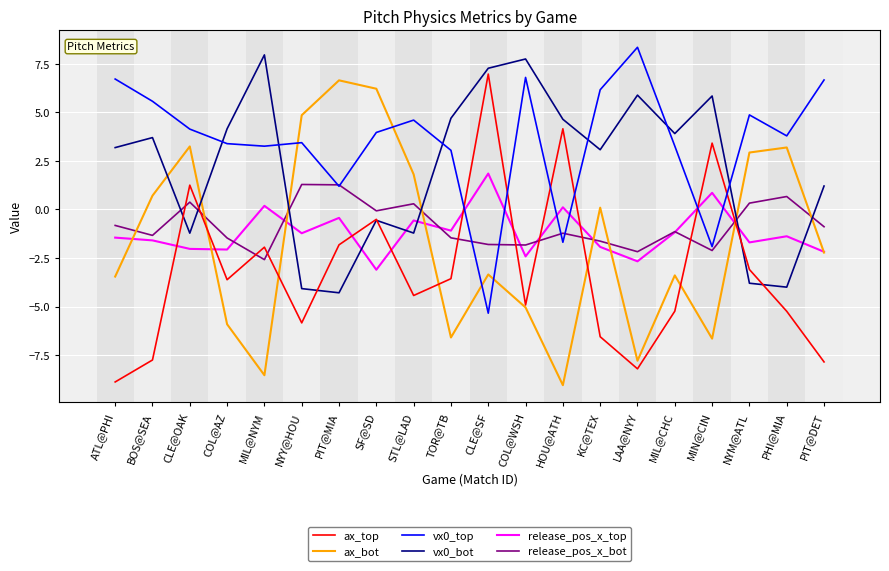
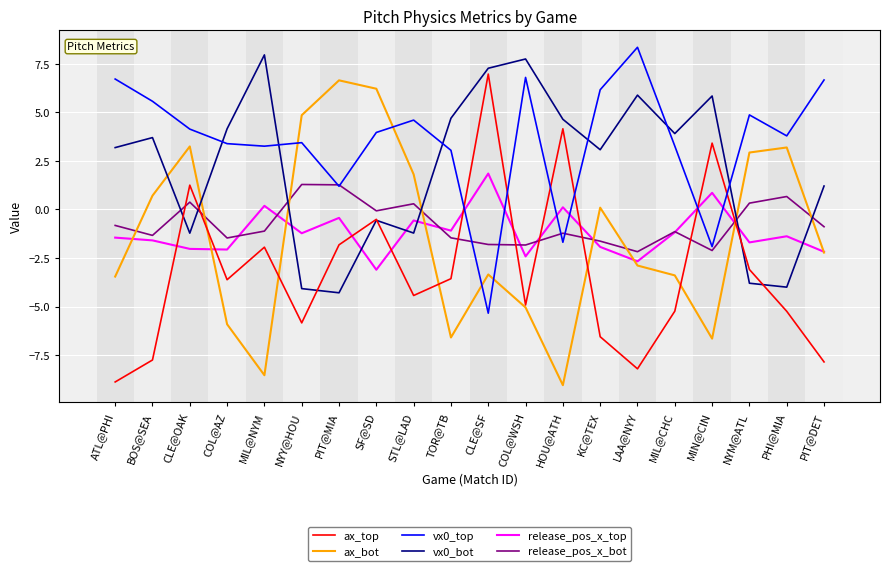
  {
    "ax_top": {
      "ATL@PHI": -8.9,
      "BOS@SEA": -7.8,
      "CLE@OAK": 1.2,
      "COL@AZ": -3.6,
      "MIL@NYM": -1.9,
      "NYY@HOU": -5.8,
      "PIT@MIA": -1.8,
      "STL@LAD": -4.4,
      "TOR@TB": -3.6,
      "CLE@SF": 7.0,
      "HOU@ATH": 4.2,
      "KC@TEX": -6.6,
      "LAA@NYY": -8.2,
      "MIL@CHC": -5.2,
      "MIN@CIN": 3.4,
      "NYM@ATL": -3.1,
      "PHI@MIA": -5.2,
      "PIT@DET": -7.9
    },
    "ax_bot": {
      "ATL@PHI": -3.5,
      "BOS@SEA": 0.7,
      "CLE@OAK": 3.2,
      "COL@AZ": -5.9,
      "MIL@NYM": -8.5,
      "NYY@HOU": 4.8,
      "PIT@MIA": 6.6,
      "SF@SD": 6.2,
      "STL@LAD": 1.8,
      "TOR@TB": -6.6,
      "CLE@SF": -3.3,
      "HOU@ATH": -9.0,
      "KC@TEX": 0.1,
-     "LAA@NYY": -7.8,
+     "LAA@NYY": -2.9,
      "MIL@CHC": -3.4,
      "MIN@CIN": -6.7,
      "NYM@ATL": 2.9,
      "PHI@MIA": 3.2
    },
    "vx0_top": {
      "ATL@PHI": 6.7,
      "BOS@SEA": 5.6,
      "CLE@OAK": 4.1,
      "COL@AZ": 3.4,
      "MIL@NYM": 3.3,
      "NYY@HOU": 3.4,
      "SF@SD": 4.0,
      "STL@LAD": 4.6,
      "TOR@TB": 3.0,
      "CLE@SF": -5.3,
      "COL@WSH": 6.8,
      "HOU@ATH": -1.7,
      "KC@TEX": 6.2,
      "LAA@NYY": 8.3,
      "MIL@CHC": 3.3,
      "MIN@CIN": -1.9,
      "NYM@ATL": 4.9,
      "PHI@MIA": 3.8,
      "PIT@DET": 6.7
    },
    "vx0_bot": {
      "ATL@PHI": 3.2,
      "BOS@SEA": 3.7,
      "CLE@OAK": -1.2,
      "COL@AZ": 4.1,
      "MIL@NYM": 8.0,
      "NYY@HOU": -4.1,
      "PIT@MIA": -4.3,
      "STL@LAD": -1.2,
      "TOR@TB": 4.7,
      "CLE@SF": 7.3,
      "COL@WSH": 7.7,
      "HOU@ATH": 4.6,
      "KC@TEX": 3.1,
      "LAA@NYY": 5.9,
      "MIL@CHC": 3.9,
      "MIN@CIN": 5.8,
      "NYM@ATL": -3.8,
      "PHI@MIA": -4.0,
      "PIT@DET": 1.2
    },
    "release_pos_x_top": {
      "ATL@PHI": -1.5,
      "BOS@SEA": -1.6,
      "CLE@OAK": -2.0,
      "COL@AZ": -2.1,
      "MIL@NYM": 0.2,
      "NYY@HOU": -1.2,
      "PIT@MIA": -0.4,
      "SF@SD": -3.1,
      "STL@LAD": -0.6,
      "TOR@TB": -1.1,
      "CLE@SF": 1.8,
      "COL@WSH": -2.4,
      "HOU@ATH": 0.1,
      "KC@TEX": -1.9,
      "LAA@NYY": -2.7,
      "MIN@CIN": 0.9,
      "NYM@ATL": -1.7,
      "PHI@MIA": -1.4
    },
    "release_pos_x_bot": {
      "ATL@PHI": -0.8,
      "BOS@SEA": -1.3,
      "CLE@OAK": 0.4,
      "COL@AZ": -1.5,
-     "MIL@NYM": -2.6,
+     "MIL@NYM": -1.1,
      "NYY@HOU": 1.3,
      "SF@SD": -0.1,
      "STL@LAD": 0.3,
      "TOR@TB": -1.5,
      "CLE@SF": -1.8,
      "COL@WSH": -1.8,
      "HOU@ATH": -1.2,
      "KC@TEX": -1.6,
      "LAA@NYY": -2.2,
      "MIN@CIN": -2.1,
      "NYM@ATL": 0.3,
      "PHI@MIA": 0.7,
      "PIT@DET": -0.9
    }
  }
